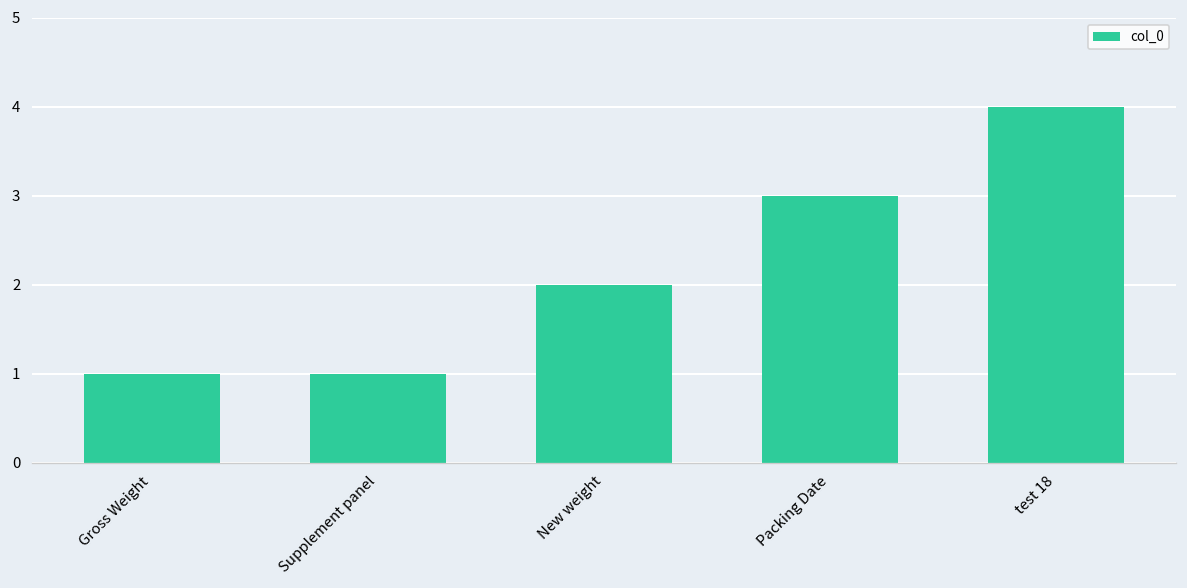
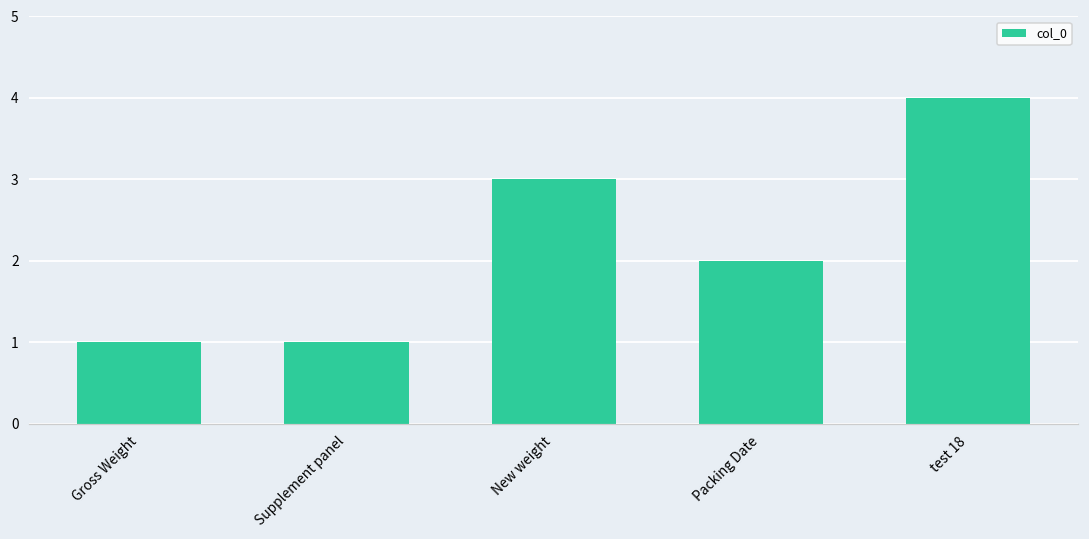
  {
    "Gross Weight": 1,
    "Supplement panel": 1,
-   "New weight": 2,
-   "Packing Date": 3,
+   "New weight": 3,
+   "Packing Date": 2,
    "test 18": 4
  }
